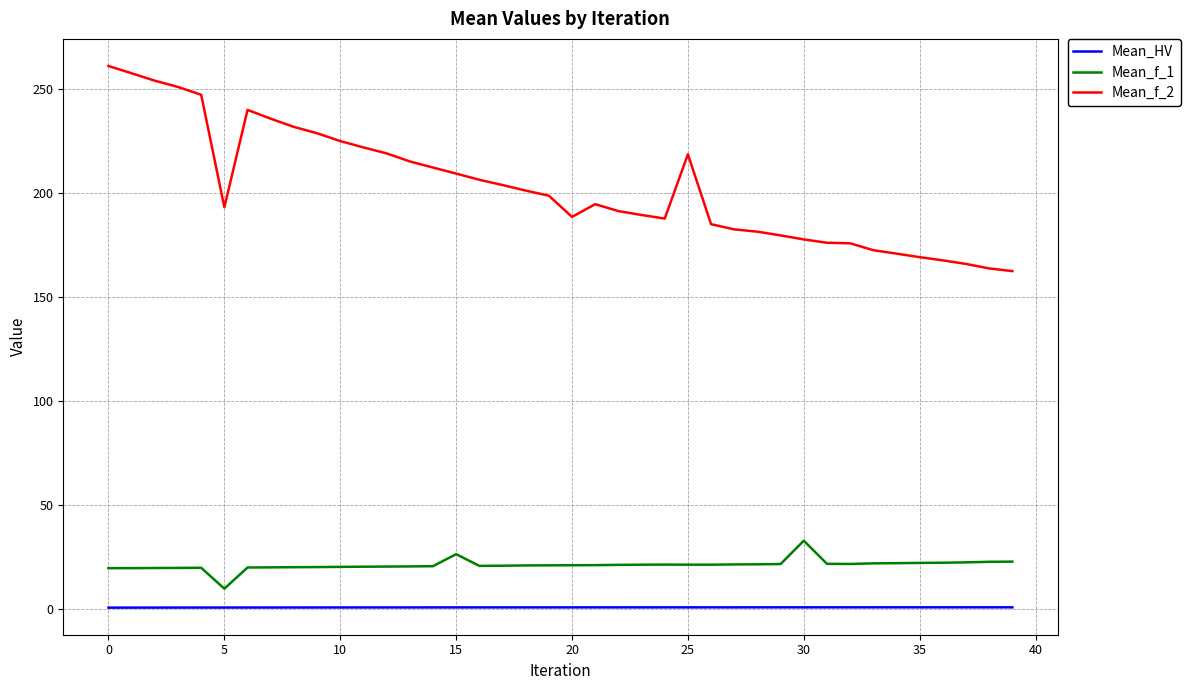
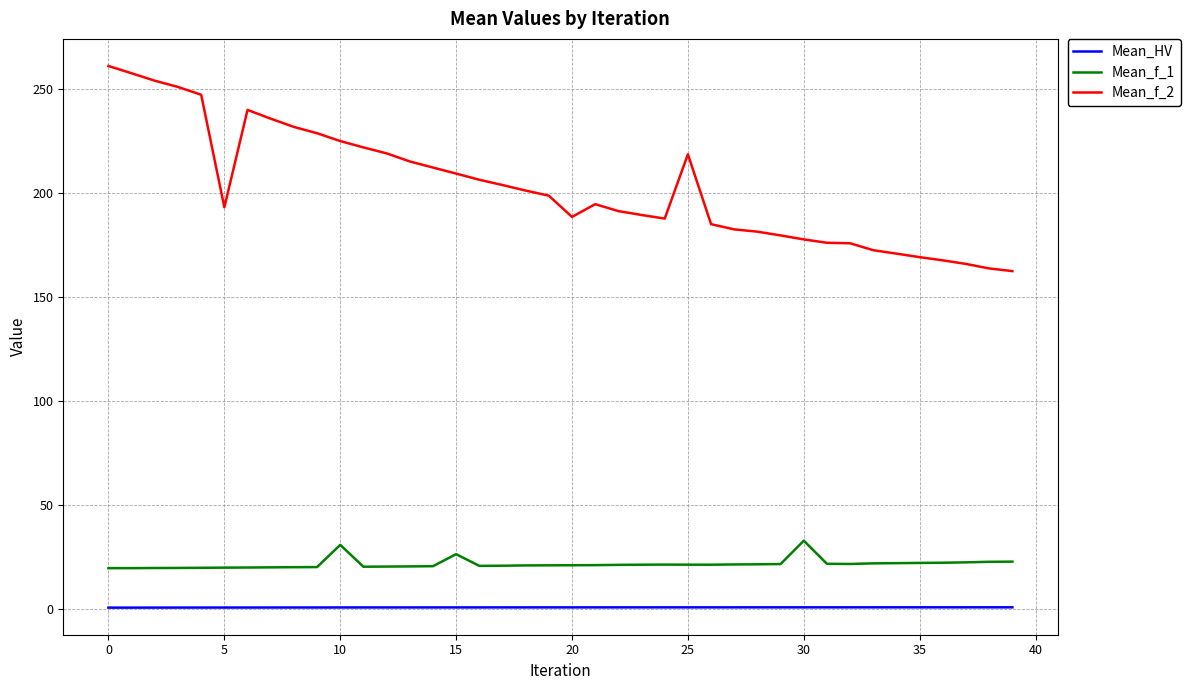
  {
    "Mean_HV": {
      "0": 1,
      "5": 1,
      "10": 1,
      "15": 1,
      "20": 1,
      "25": 1,
      "30": 1,
      "35": 1
    },
    "Mean_f_1": {
      "0": 20,
-     "5": 10,
-     "10": 20,
+     "5": 20,
+     "10": 31,
      "15": 26,
      "20": 21,
      "25": 21,
      "30": 33,
      "35": 22
    },
    "Mean_f_2": {
      "0": 261,
      "5": 193,
      "10": 225,
      "15": 209,
      "20": 189,
      "25": 219,
      "30": 178,
      "35": 169
    }
  }
